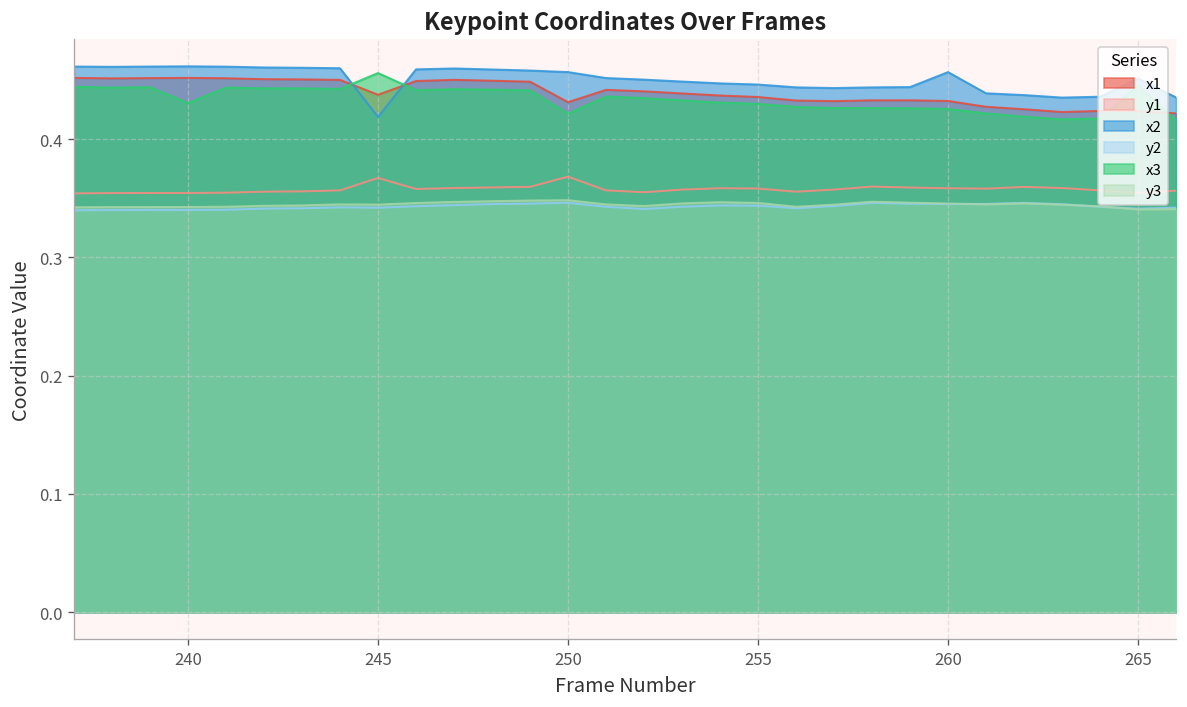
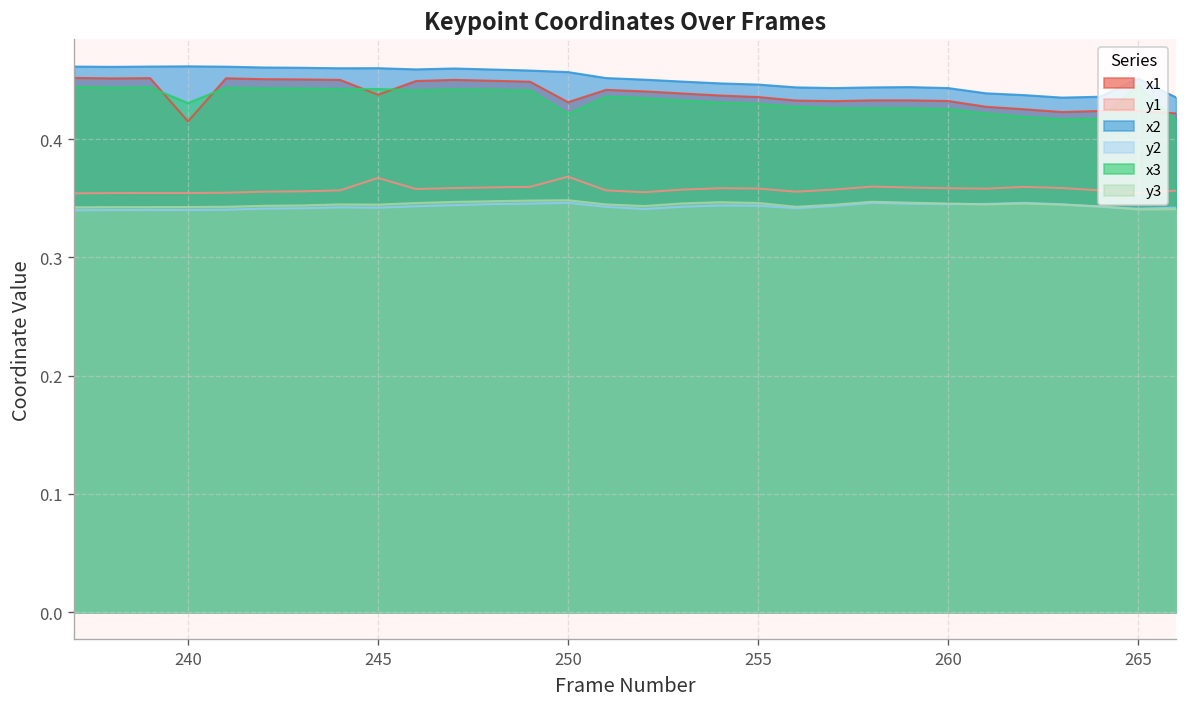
  {
    "x1": {
-     "240": 0.45,
+     "240": 0.42,
      "245": 0.44,
      "250": 0.43,
      "255": 0.44,
      "260": 0.43
    },
    "y1": {
      "240": 0.35,
      "245": 0.37,
      "250": 0.37,
      "255": 0.36,
      "260": 0.36
    },
    "x2": {
      "240": 0.46,
-     "245": 0.42,
+     "245": 0.46,
      "250": 0.46,
      "255": 0.45,
-     "260": 0.46
+     "260": 0.44
    },
    "x3": {
      "240": 0.43,
-     "245": 0.46,
+     "245": 0.44,
      "250": 0.42,
      "255": 0.43,
      "260": 0.43
    }
  }
